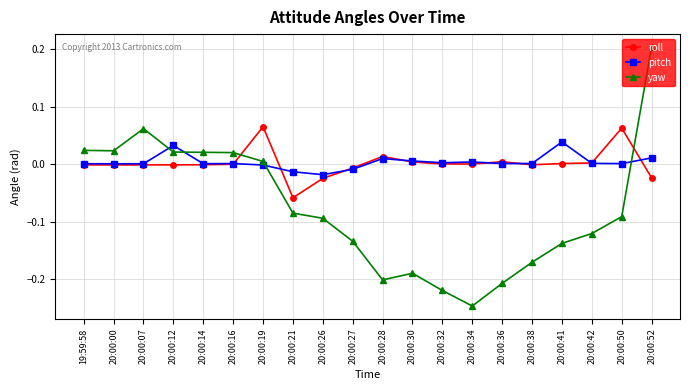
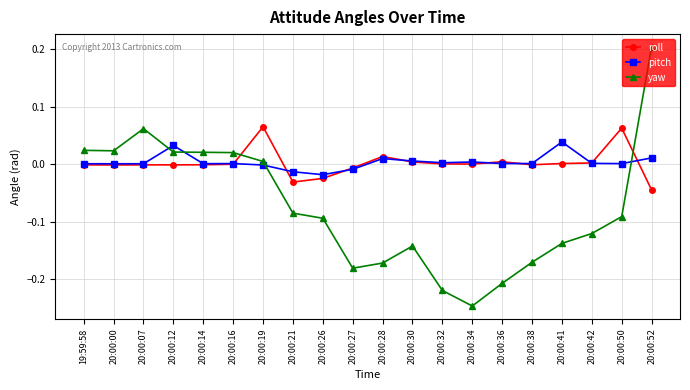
  {
    "roll": {
      "20:00:12": 0.00,
      "20:00:19": 0.07,
-     "20:00:21": -0.06,
+     "20:00:21": -0.03,
      "20:00:26": -0.02,
      "20:00:41": 0.00,
      "20:00:50": 0.06,
-     "20:00:52": -0.02
+     "20:00:52": -0.04
    },
    "pitch": {
      "20:00:12": 0.03,
      "20:00:19": 0.00,
      "20:00:21": -0.01,
      "20:00:26": -0.02,
      "20:00:41": 0.04,
      "20:00:50": 0.00,
      "20:00:52": 0.01
    },
    "yaw": {
      "19:59:58": 0.02,
      "20:00:00": 0.02,
      "20:00:07": 0.06,
      "20:00:12": 0.02,
      "20:00:14": 0.02,
      "20:00:16": 0.02,
      "20:00:19": 0.00,
      "20:00:21": -0.09,
      "20:00:26": -0.09,
-     "20:00:27": -0.13,
-     "20:00:28": -0.20,
-     "20:00:30": -0.19,
+     "20:00:27": -0.18,
+     "20:00:28": -0.17,
+     "20:00:30": -0.14,
      "20:00:32": -0.22,
      "20:00:34": -0.25,
      "20:00:36": -0.21,
      "20:00:38": -0.17,
      "20:00:41": -0.14,
      "20:00:42": -0.12,
      "20:00:50": -0.09
    }
  }
